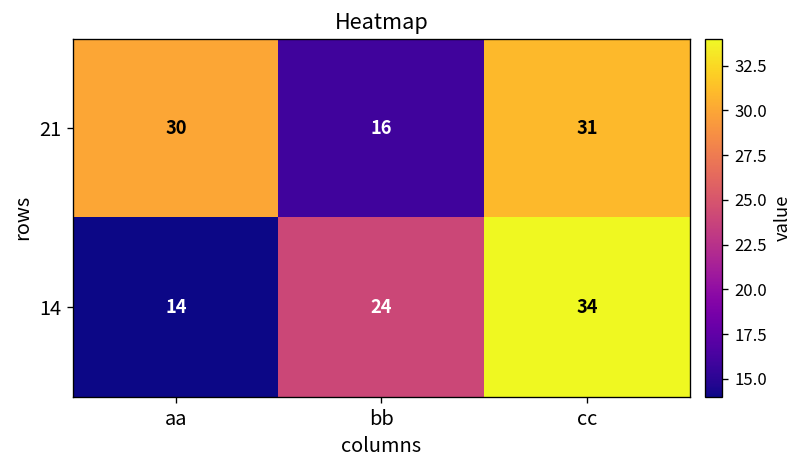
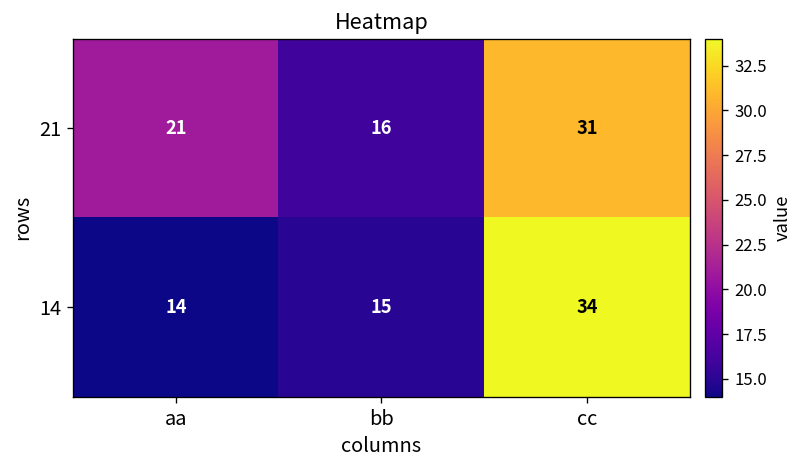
  {
    "21": {
-     "aa": 30,
+     "aa": 21,
      "bb": 16,
      "cc": 31
    },
    "14": {
      "aa": 14,
-     "bb": 24,
+     "bb": 15,
      "cc": 34
    }
  }
